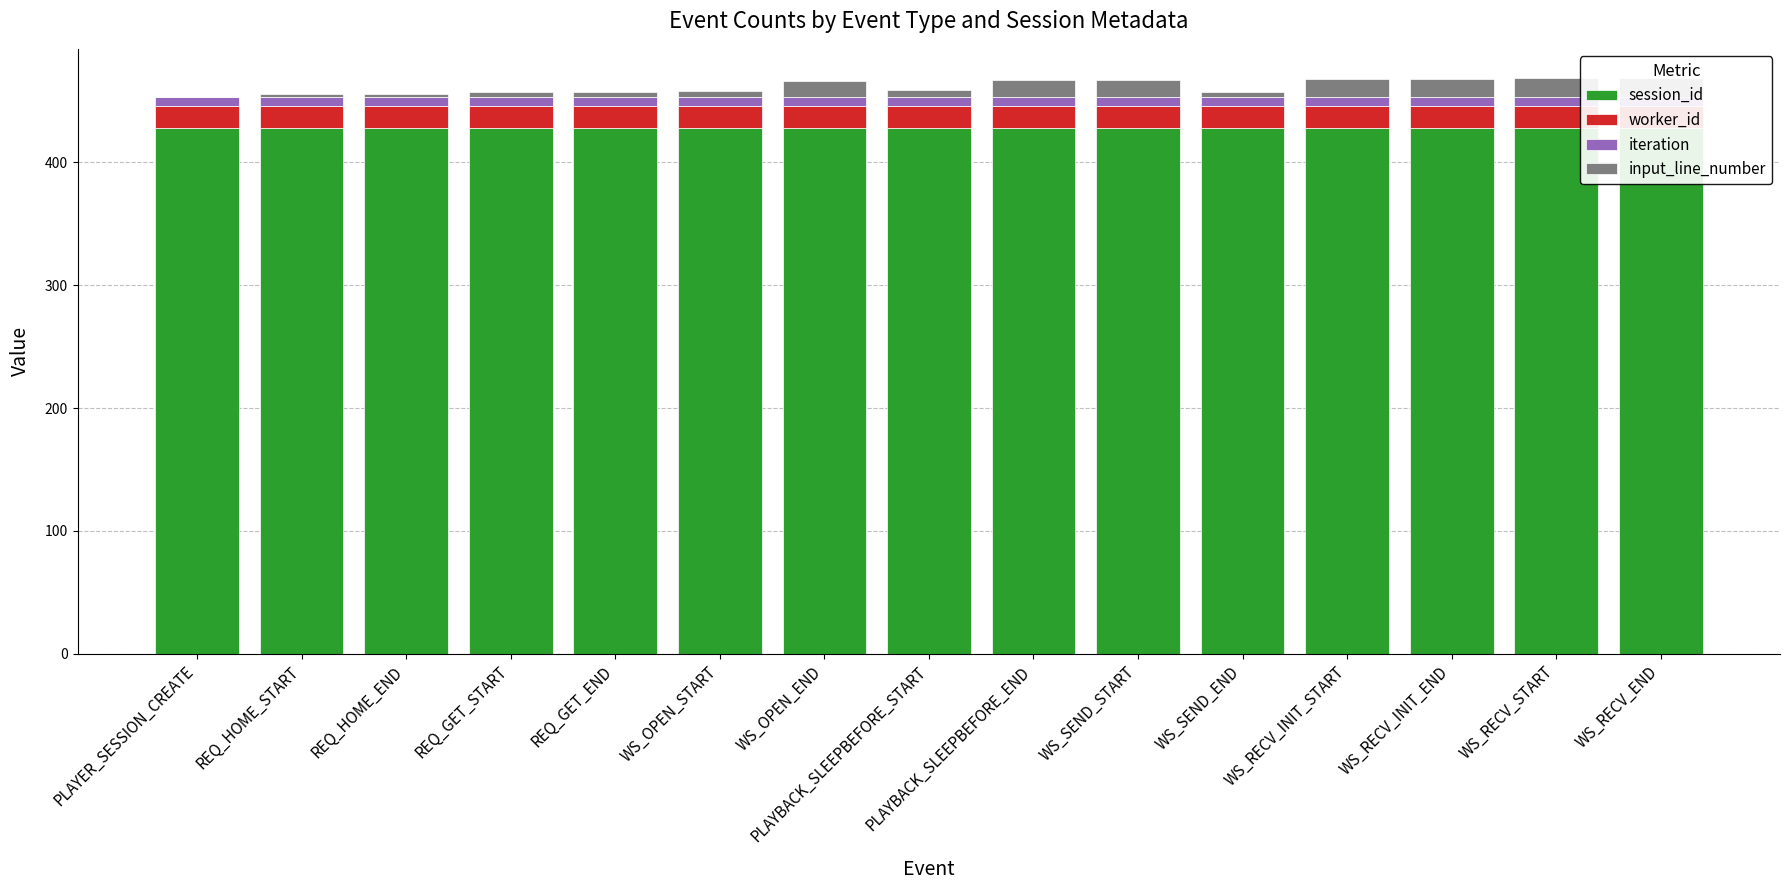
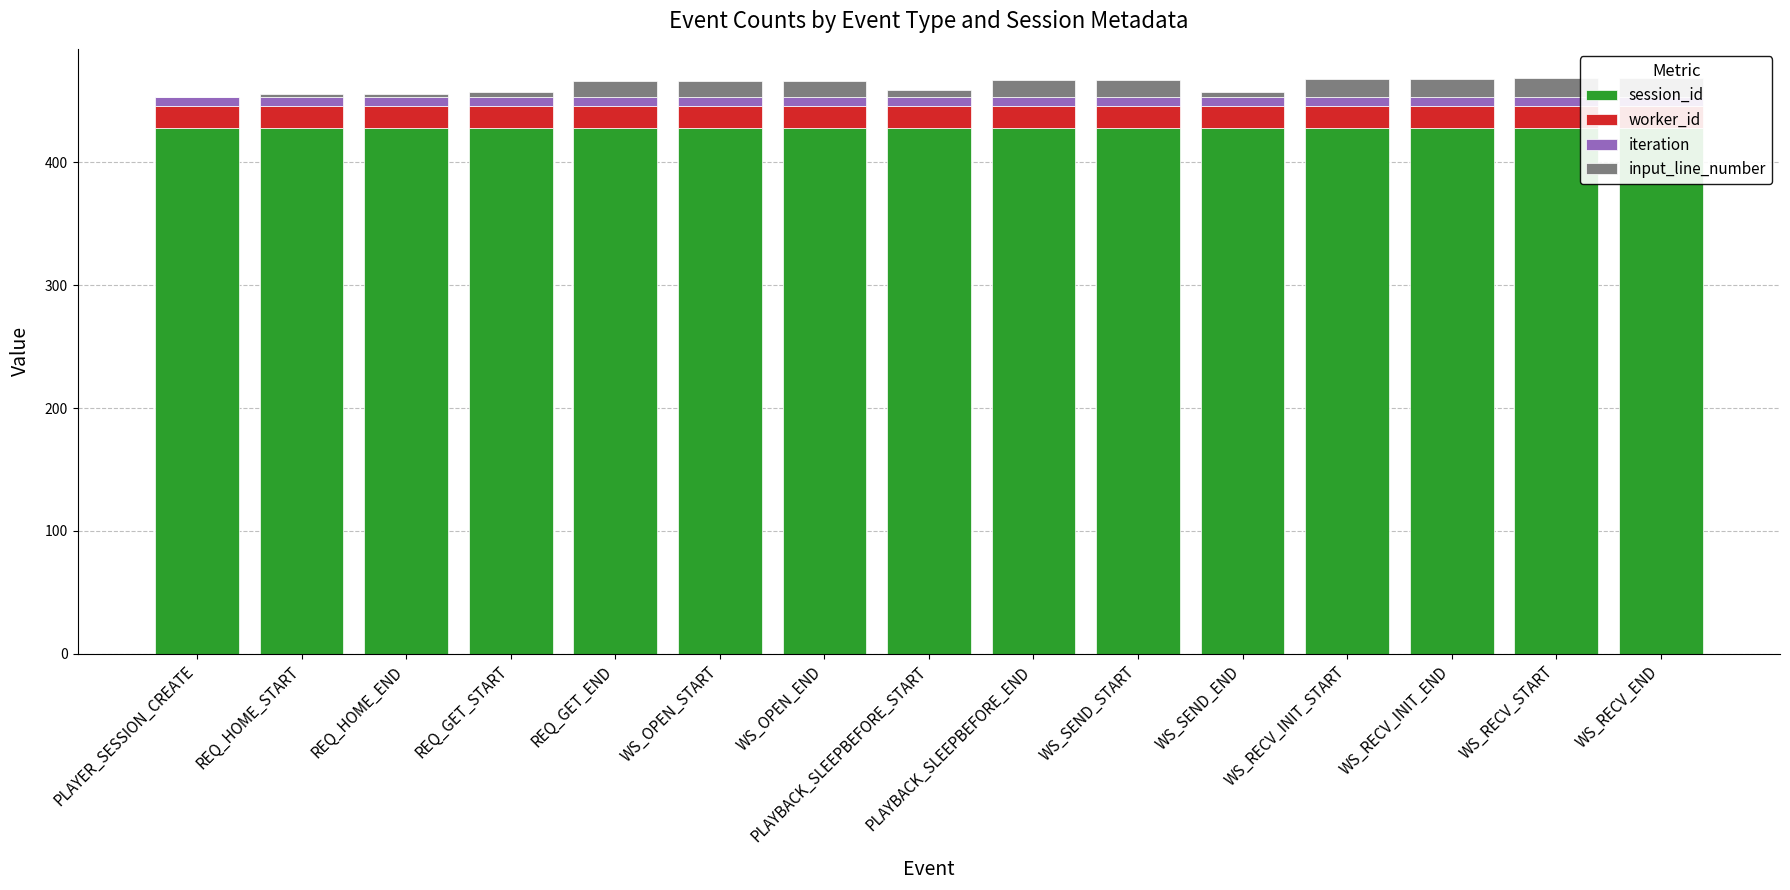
  {
    "session_id": {
      "PLAYER_SESSION_CREATE": 428,
      "REQ_HOME_START": 428,
      "REQ_HOME_END": 428,
      "REQ_GET_START": 428,
      "REQ_GET_END": 428,
      "WS_OPEN_START": 428,
      "WS_OPEN_END": 428,
      "PLAYBACK_SLEEPBEFORE_START": 428,
      "PLAYBACK_SLEEPBEFORE_END": 428,
      "WS_SEND_START": 428,
      "WS_SEND_END": 428,
      "WS_RECV_INIT_START": 428,
      "WS_RECV_INIT_END": 428,
      "WS_RECV_START": 428
    },
    "worker_id": {
      "PLAYER_SESSION_CREATE": 18,
      "REQ_HOME_START": 18,
      "REQ_HOME_END": 18,
      "REQ_GET_START": 18,
      "REQ_GET_END": 18,
      "WS_OPEN_START": 18,
      "WS_OPEN_END": 18,
      "PLAYBACK_SLEEPBEFORE_START": 18,
      "PLAYBACK_SLEEPBEFORE_END": 18,
      "WS_SEND_START": 18,
      "WS_SEND_END": 18,
      "WS_RECV_INIT_START": 18,
      "WS_RECV_INIT_END": 18,
      "WS_RECV_START": 18
    },
    "iteration": {
      "PLAYER_SESSION_CREATE": 7,
      "REQ_HOME_START": 7,
      "REQ_HOME_END": 7,
      "REQ_GET_START": 7,
      "REQ_GET_END": 7,
      "WS_OPEN_START": 7,
      "WS_OPEN_END": 7,
      "PLAYBACK_SLEEPBEFORE_START": 7,
      "PLAYBACK_SLEEPBEFORE_END": 7,
      "WS_SEND_START": 7,
      "WS_SEND_END": 7,
      "WS_RECV_INIT_START": 7,
      "WS_RECV_INIT_END": 7,
      "WS_RECV_START": 7
    },
    "input_line_number": {
      "PLAYER_SESSION_CREATE": 0,
      "REQ_HOME_START": 3,
      "REQ_HOME_END": 3,
      "REQ_GET_START": 4,
-     "REQ_GET_END": 4,
-     "WS_OPEN_START": 5,
+     "REQ_GET_END": 13,
+     "WS_OPEN_START": 13,
      "WS_OPEN_END": 13,
      "PLAYBACK_SLEEPBEFORE_START": 6,
      "PLAYBACK_SLEEPBEFORE_END": 14,
      "WS_SEND_START": 14,
      "WS_SEND_END": 4,
      "WS_RECV_INIT_START": 15,
      "WS_RECV_INIT_END": 15,
      "WS_RECV_START": 16
    }
  }
